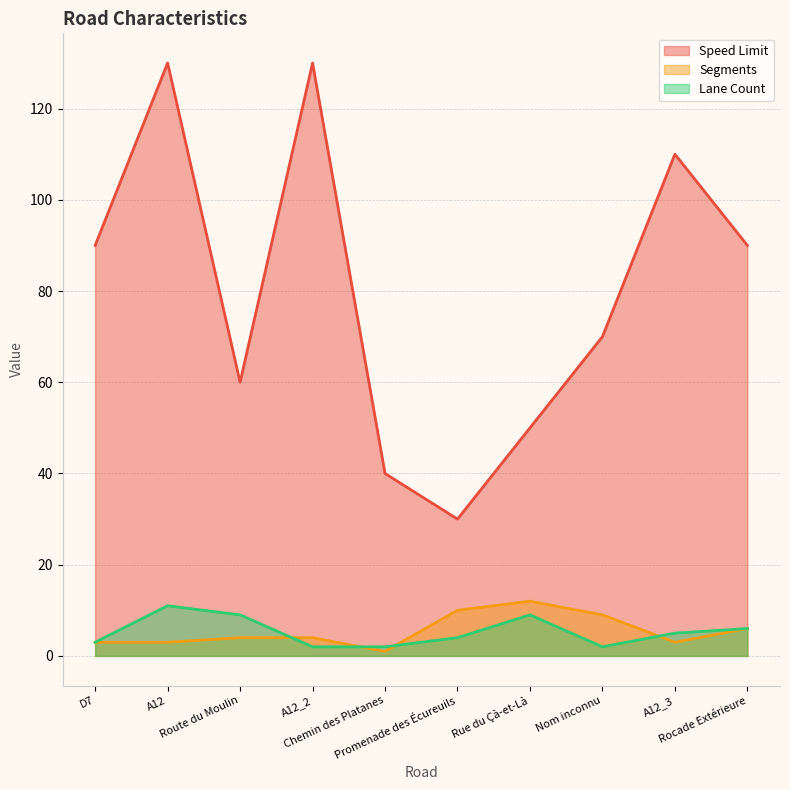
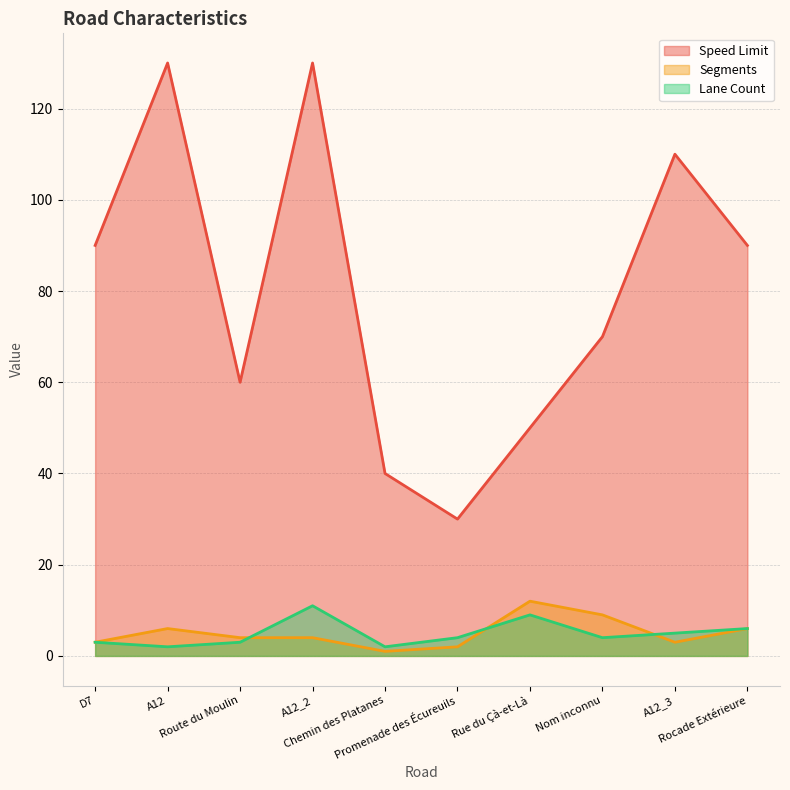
  {
    "Speed Limit": {
      "D7": 90,
      "A12": 130,
      "Route du Moulin": 60,
      "A12_2": 130,
      "Chemin des Platanes": 40,
      "Promenade des Écureuils": 30,
      "Rue du Çà-et-Là": 50,
      "Nom inconnu": 70,
      "A12_3": 110,
      "Rocade Extérieure": 90
    },
    "Segments": {
-     "A12": 3,
+     "A12": 6,
      "Route du Moulin": 4,
      "A12_2": 4,
      "Chemin des Platanes": 1,
-     "Promenade des Écureuils": 10,
+     "Promenade des Écureuils": 2,
      "Rue du Çà-et-Là": 12,
      "Nom inconnu": 9,
      "A12_3": 3
    },
    "Lane Count": {
-     "A12": 11,
-     "Route du Moulin": 9,
-     "A12_2": 2,
+     "A12": 2,
+     "Route du Moulin": 3,
+     "A12_2": 11,
      "Chemin des Platanes": 2,
      "Promenade des Écureuils": 4,
      "Rue du Çà-et-Là": 9,
-     "Nom inconnu": 2,
+     "Nom inconnu": 4,
      "A12_3": 5
    }
  }
